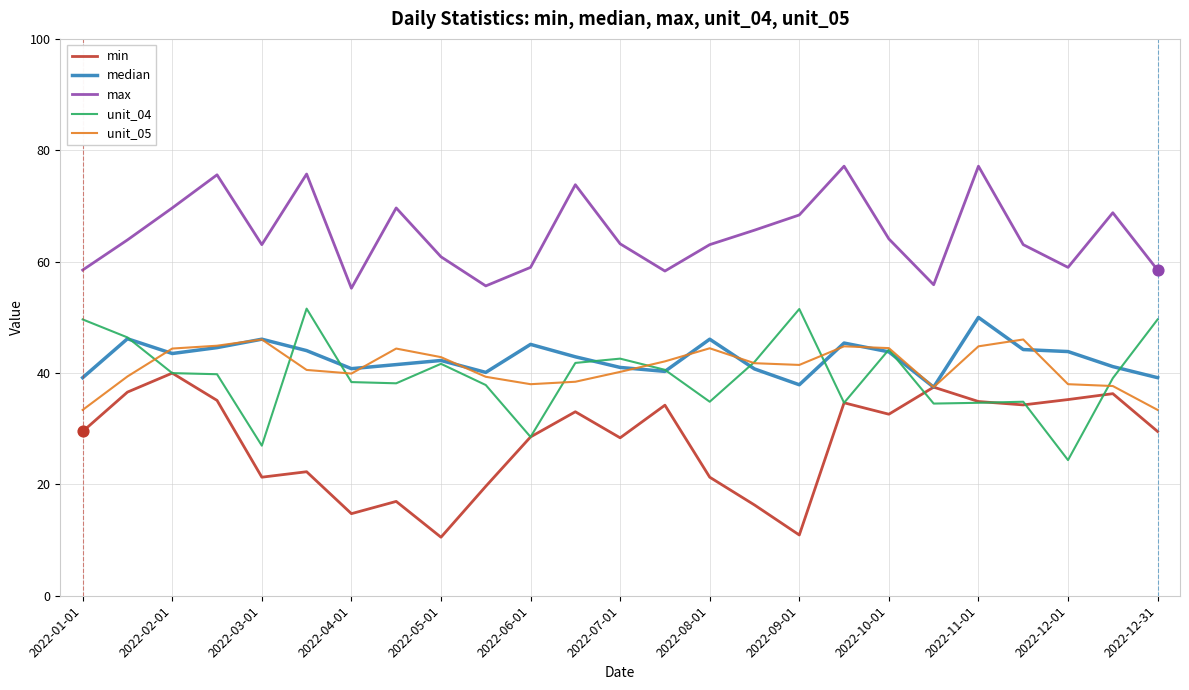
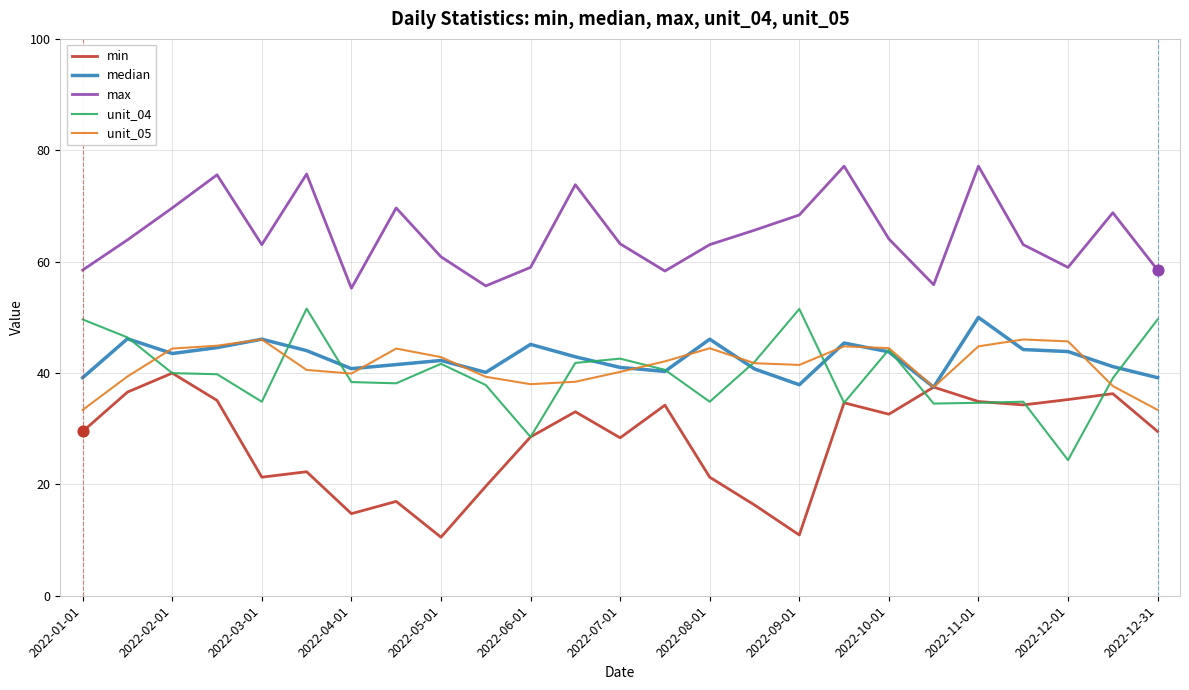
  {
    "median": {
      "2022-01-01": 39,
      "2022-02-01": 44,
      "2022-04-01": 41,
      "2022-05-01": 42,
      "2022-06-01": 45,
      "2022-07-01": 41,
      "2022-08-01": 46,
      "2022-09-01": 38,
      "2022-11-01": 50,
      "2022-12-01": 44,
      "2022-12-31": 39
    },
    "unit_04": {
      "2022-01-01": 50,
-     "2022-03-01": 27,
+     "2022-03-01": 35,
      "2022-04-01": 38,
      "2022-05-01": 42,
      "2022-07-01": 43,
      "2022-08-01": 35,
      "2022-09-01": 51,
      "2022-12-01": 24,
      "2022-12-31": 50
    },
    "unit_05": {
      "2022-01-01": 33,
      "2022-02-01": 44,
      "2022-04-01": 40,
      "2022-05-01": 43,
      "2022-06-01": 38,
      "2022-07-01": 40,
      "2022-08-01": 44,
      "2022-09-01": 41,
      "2022-11-01": 45,
-     "2022-12-01": 38,
+     "2022-12-01": 46,
      "2022-12-31": 33
    }
  }
